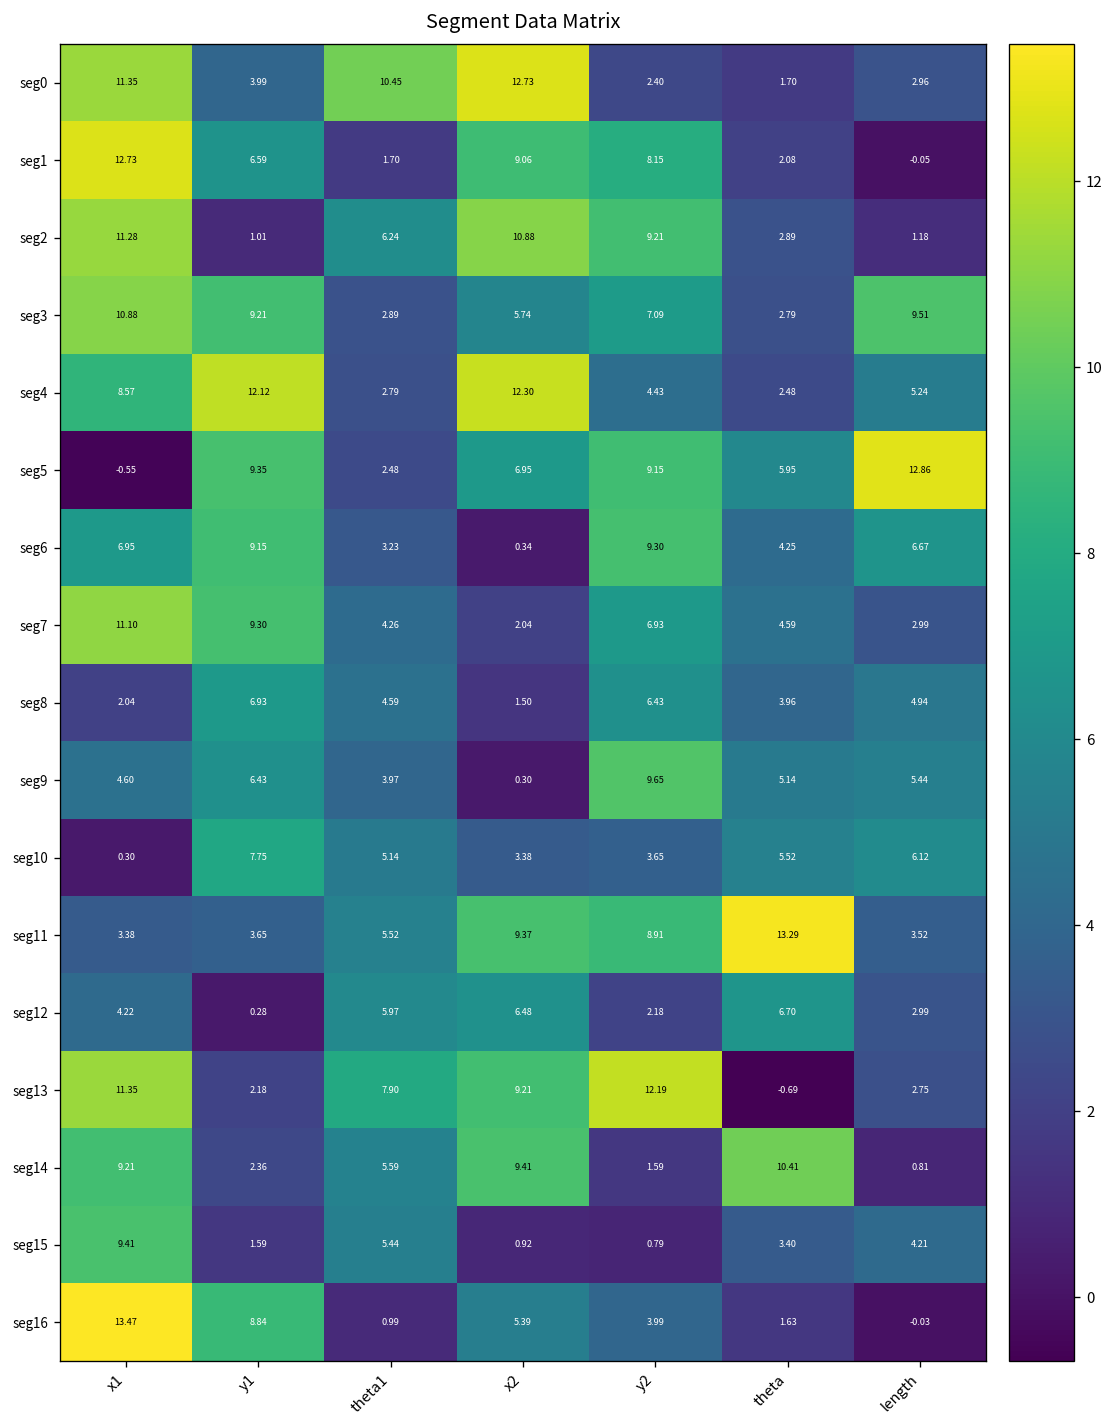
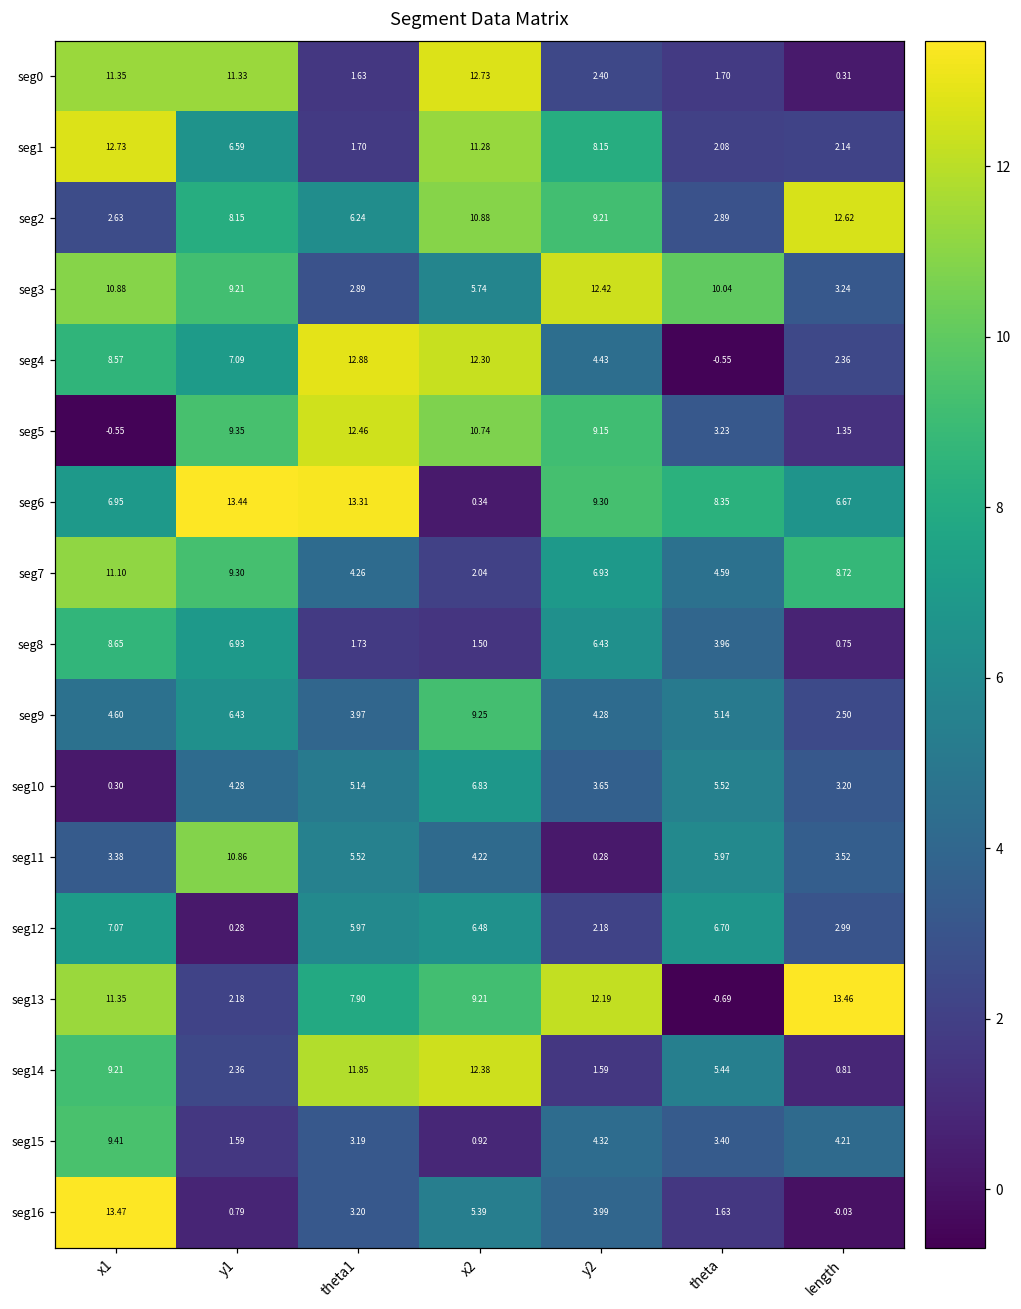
  {
    "seg0": {
      "x1": 11.35,
-     "y1": 3.99,
-     "theta1": 10.45,
+     "y1": 11.33,
+     "theta1": 1.63,
      "x2": 12.73,
      "y2": 2.40,
      "theta": 1.70,
-     "length": 2.96
+     "length": 0.31
    },
    "seg1": {
      "x1": 12.73,
      "y1": 6.59,
      "theta1": 1.70,
-     "x2": 9.06,
+     "x2": 11.28,
      "y2": 8.15,
      "theta": 2.08,
-     "length": -0.05
+     "length": 2.14
    },
    "seg2": {
-     "x1": 11.28,
-     "y1": 1.01,
+     "x1": 2.63,
+     "y1": 8.15,
      "theta1": 6.24,
      "x2": 10.88,
      "y2": 9.21,
      "theta": 2.89,
-     "length": 1.18
+     "length": 12.62
    },
    "seg3": {
      "x1": 10.88,
      "y1": 9.21,
      "theta1": 2.89,
      "x2": 5.74,
-     "y2": 7.09,
-     "theta": 2.79,
-     "length": 9.51
+     "y2": 12.42,
+     "theta": 10.04,
+     "length": 3.24
    },
    "seg4": {
      "x1": 8.57,
-     "y1": 12.12,
-     "theta1": 2.79,
+     "y1": 7.09,
+     "theta1": 12.88,
      "x2": 12.30,
      "y2": 4.43,
-     "theta": 2.48,
-     "length": 5.24
+     "theta": -0.55,
+     "length": 2.36
    },
    "seg5": {
      "x1": -0.55,
      "y1": 9.35,
-     "theta1": 2.48,
-     "x2": 6.95,
+     "theta1": 12.46,
+     "x2": 10.74,
      "y2": 9.15,
-     "theta": 5.95,
-     "length": 12.86
+     "theta": 3.23,
+     "length": 1.35
    },
    "seg6": {
      "x1": 6.95,
-     "y1": 9.15,
-     "theta1": 3.23,
+     "y1": 13.44,
+     "theta1": 13.31,
      "x2": 0.34,
      "y2": 9.30,
-     "theta": 4.25,
+     "theta": 8.35,
      "length": 6.67
    },
    "seg7": {
      "x1": 11.10,
      "y1": 9.30,
      "theta1": 4.26,
      "x2": 2.04,
      "y2": 6.93,
      "theta": 4.59,
-     "length": 2.99
+     "length": 8.72
    },
    "seg8": {
-     "x1": 2.04,
+     "x1": 8.65,
      "y1": 6.93,
-     "theta1": 4.59,
+     "theta1": 1.73,
      "x2": 1.50,
      "y2": 6.43,
      "theta": 3.96,
-     "length": 4.94
+     "length": 0.75
    },
    "seg9": {
      "x1": 4.60,
      "y1": 6.43,
      "theta1": 3.97,
-     "x2": 0.30,
-     "y2": 9.65,
+     "x2": 9.25,
+     "y2": 4.28,
      "theta": 5.14,
-     "length": 5.44
+     "length": 2.50
    },
    "seg10": {
      "x1": 0.30,
-     "y1": 7.75,
+     "y1": 4.28,
      "theta1": 5.14,
-     "x2": 3.38,
+     "x2": 6.83,
      "y2": 3.65,
      "theta": 5.52,
-     "length": 6.12
+     "length": 3.20
    },
    "seg11": {
      "x1": 3.38,
-     "y1": 3.65,
+     "y1": 10.86,
      "theta1": 5.52,
-     "x2": 9.37,
-     "y2": 8.91,
-     "theta": 13.29,
+     "x2": 4.22,
+     "y2": 0.28,
+     "theta": 5.97,
      "length": 3.52
    },
    "seg12": {
-     "x1": 4.22,
+     "x1": 7.07,
      "y1": 0.28,
      "theta1": 5.97,
      "x2": 6.48,
      "y2": 2.18,
      "theta": 6.70,
      "length": 2.99
    },
    "seg13": {
      "x1": 11.35,
      "y1": 2.18,
      "theta1": 7.90,
      "x2": 9.21,
      "y2": 12.19,
      "theta": -0.69,
-     "length": 2.75
+     "length": 13.46
    },
    "seg14": {
      "x1": 9.21,
      "y1": 2.36,
-     "theta1": 5.59,
-     "x2": 9.41,
+     "theta1": 11.85,
+     "x2": 12.38,
      "y2": 1.59,
-     "theta": 10.41,
+     "theta": 5.44,
      "length": 0.81
    },
    "seg15": {
      "x1": 9.41,
      "y1": 1.59,
-     "theta1": 5.44,
+     "theta1": 3.19,
      "x2": 0.92,
-     "y2": 0.79,
+     "y2": 4.32,
      "theta": 3.40,
      "length": 4.21
    },
    "seg16": {
      "x1": 13.47,
-     "y1": 8.84,
-     "theta1": 0.99,
+     "y1": 0.79,
+     "theta1": 3.20,
      "x2": 5.39,
      "y2": 3.99,
      "theta": 1.63,
      "length": -0.03
    }
  }
